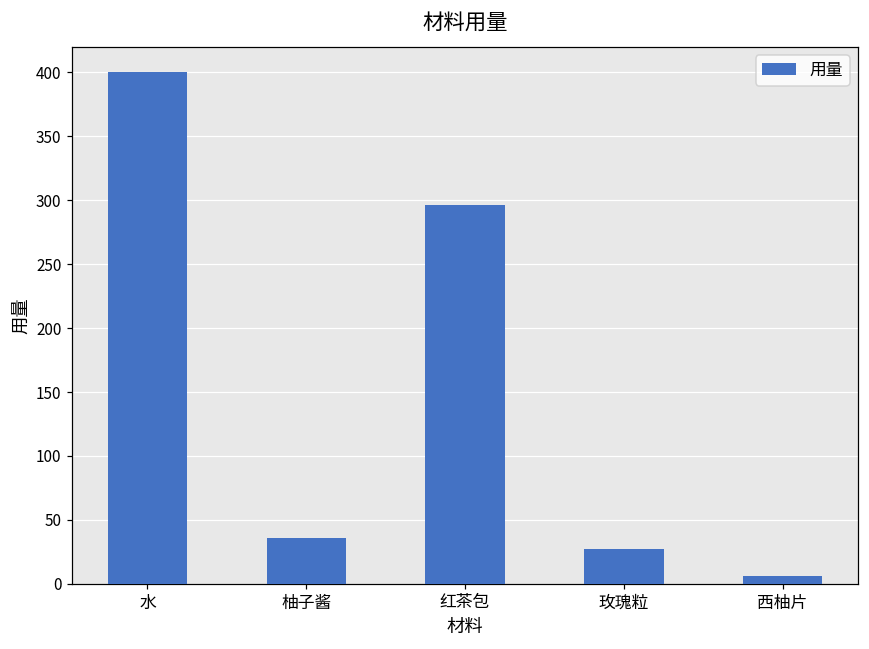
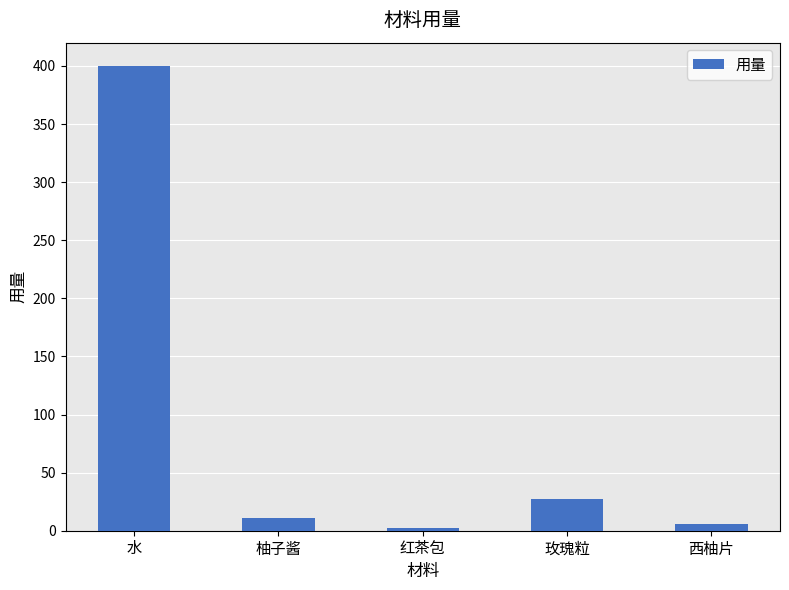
  {
    "水": 400,
-   "柚子酱": 36,
-   "红茶包": 296,
+   "柚子酱": 11,
+   "红茶包": 2,
    "玫瑰粒": 27,
    "西柚片": 6
  }
